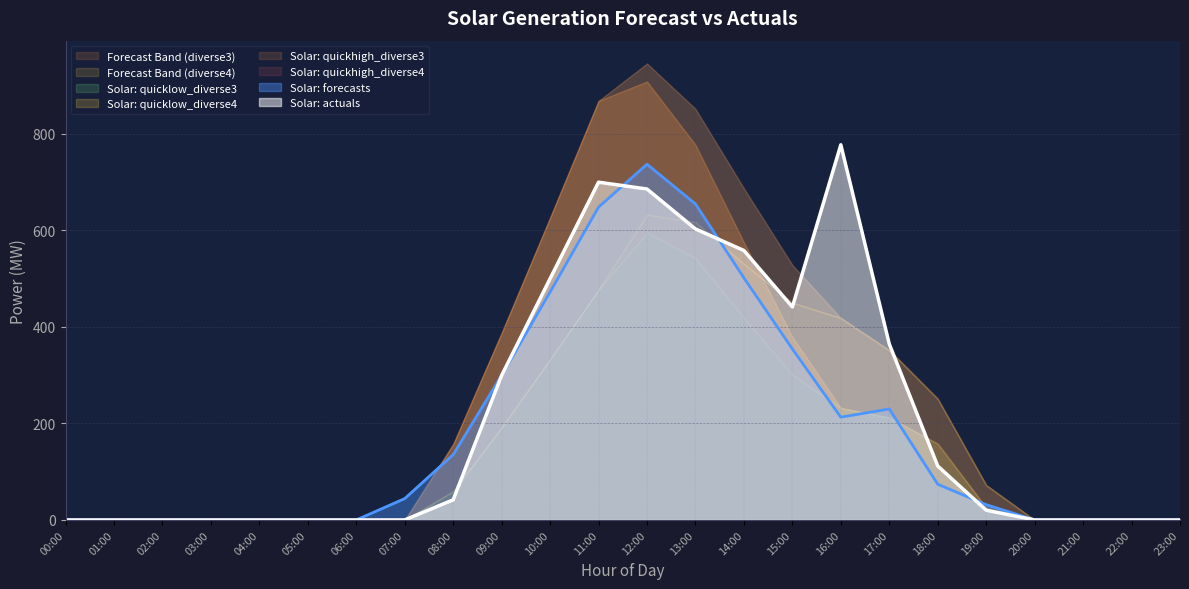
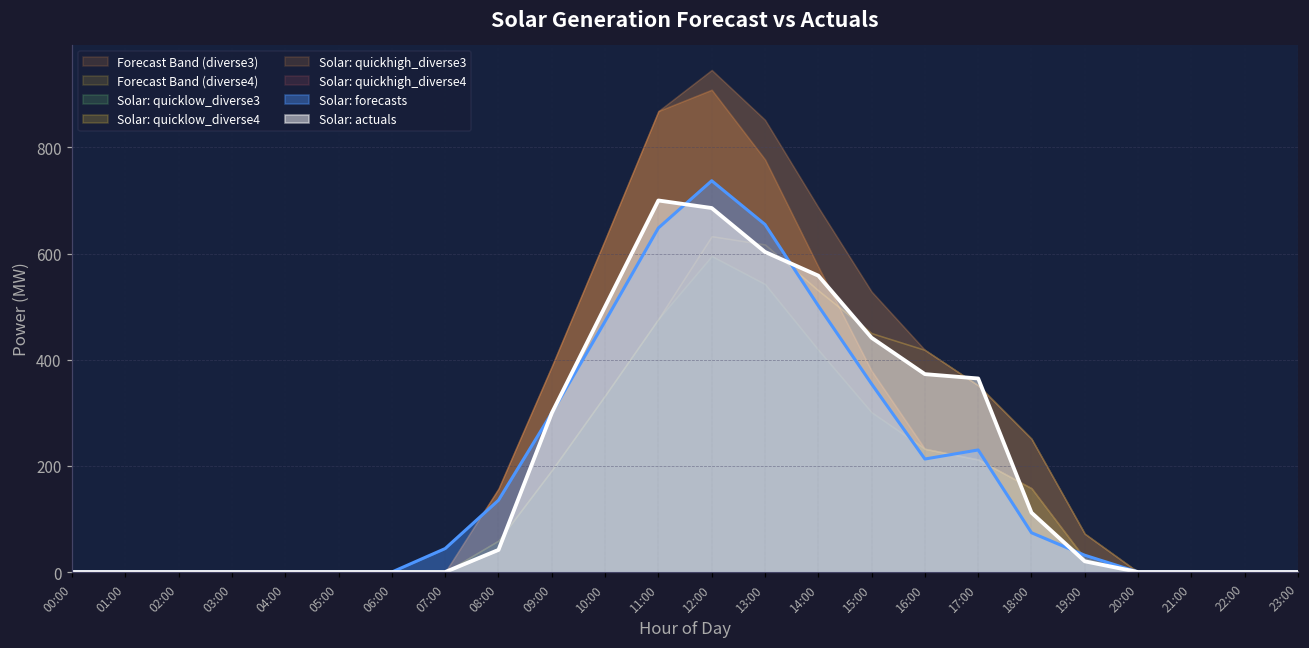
  {
    "Solar: forecasts": {
      "07:00": 40,
      "08:00": 140,
      "10:00": 470,
      "11:00": 650,
      "12:00": 740,
      "13:00": 650,
      "14:00": 500,
      "15:00": 350,
      "16:00": 210,
      "17:00": 230,
      "18:00": 70,
      "19:00": 30
    },
    "Solar: actuals": {
      "08:00": 40,
      "10:00": 500,
      "11:00": 700,
      "12:00": 690,
      "13:00": 600,
      "14:00": 560,
      "15:00": 440,
-     "16:00": 780,
+     "16:00": 370,
      "17:00": 360,
      "18:00": 110,
      "19:00": 20
    }
  }
